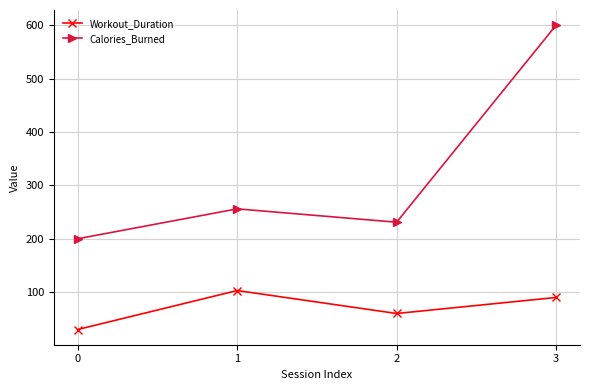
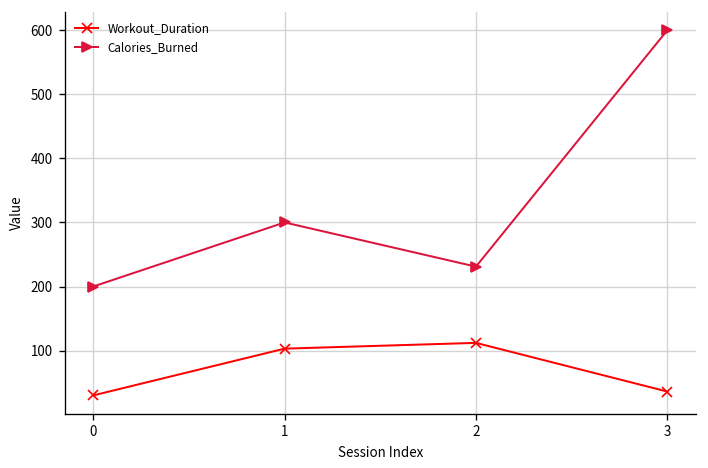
  {
    "Workout_Duration": {
      "0": 30,
      "1": 100,
-     "2": 60,
-     "3": 90
+     "2": 110,
+     "3": 40
    },
    "Calories_Burned": {
      "0": 200,
-     "1": 260,
+     "1": 300,
      "2": 230,
      "3": 600
    }
  }
